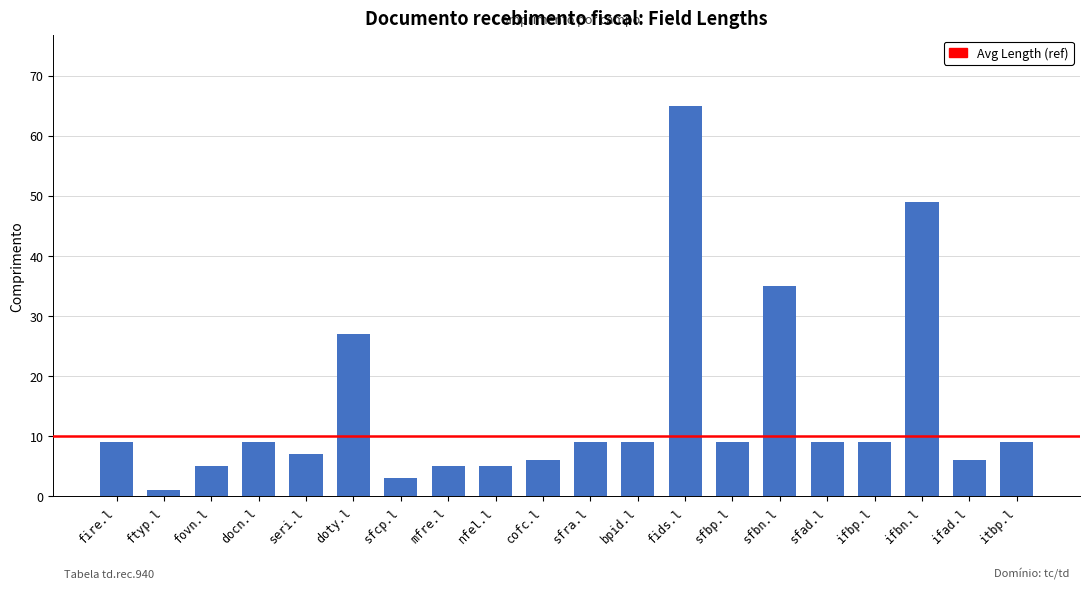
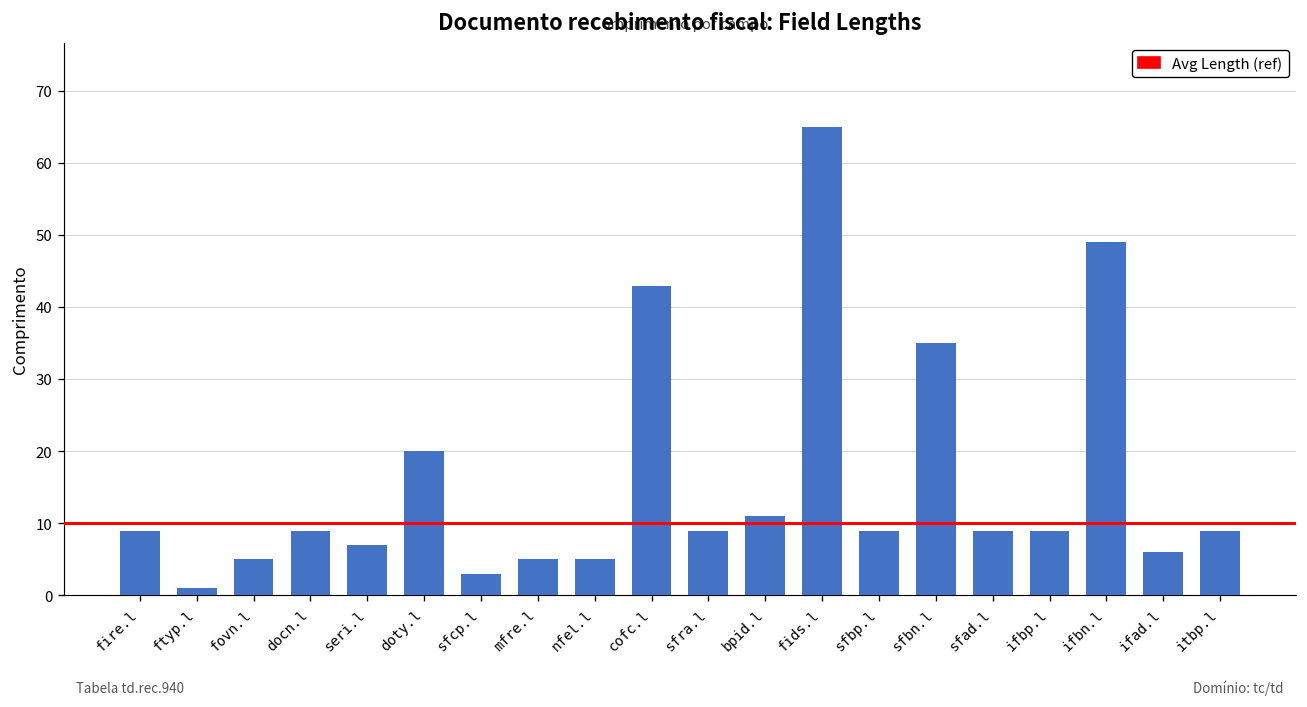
  {
    "fire.l": 9,
    "ftyp.l": 1,
    "fovn.l": 5,
    "docn.l": 9,
    "seri.l": 7,
-   "doty.l": 27,
+   "doty.l": 20,
    "sfcp.l": 3,
    "mfre.l": 5,
    "nfel.l": 5,
-   "cofc.l": 6,
+   "cofc.l": 43,
    "sfra.l": 9,
-   "bpid.l": 9,
+   "bpid.l": 11,
    "fids.l": 65,
    "sfbp.l": 9,
    "sfbn.l": 35,
    "sfad.l": 9,
    "ifbp.l": 9,
    "ifbn.l": 49,
    "ifad.l": 6,
    "itbp.l": 9
  }
